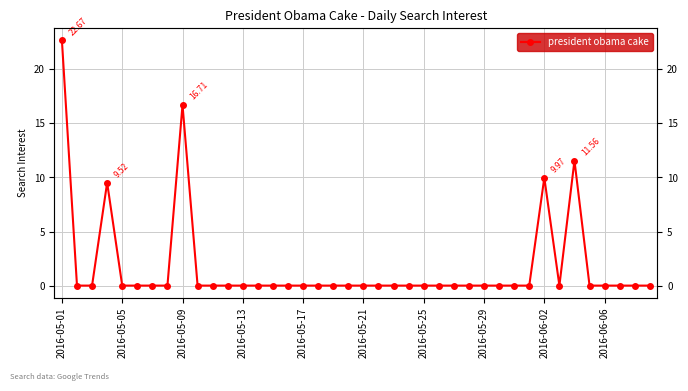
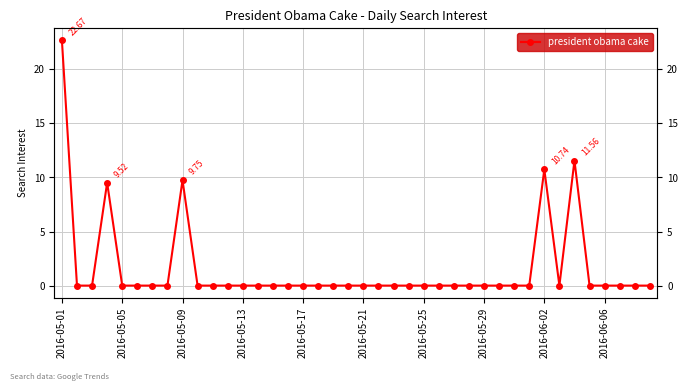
  {
    "2016-05-01": 22.67,
-   "2016-05-09": 16.71,
-   "2016-06-02": 9.97
+   "2016-05-09": 9.75,
+   "2016-06-02": 10.74
  }
